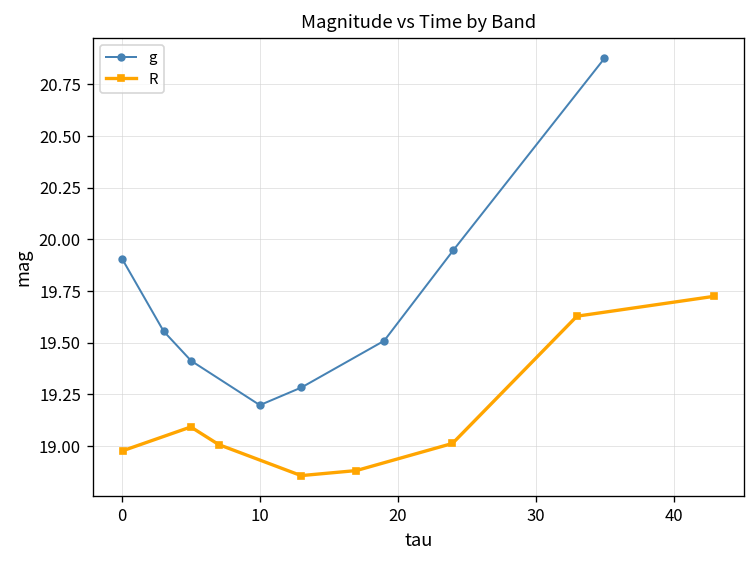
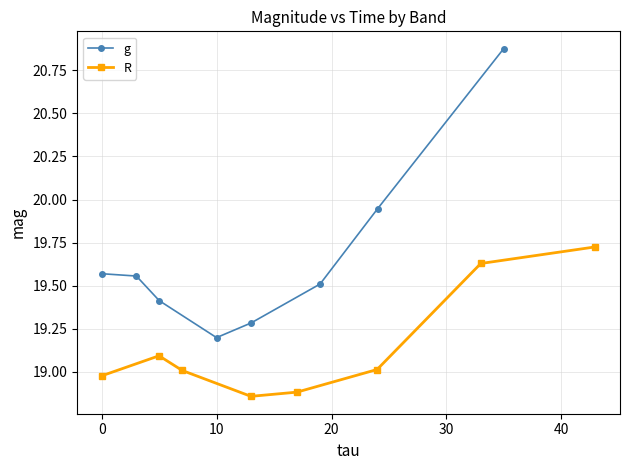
  {
    "g": {
-     "0": 19.91,
+     "0": 19.57,
      "10": 19.20
    },
    "R": {
      "0": 18.98
    }
  }
